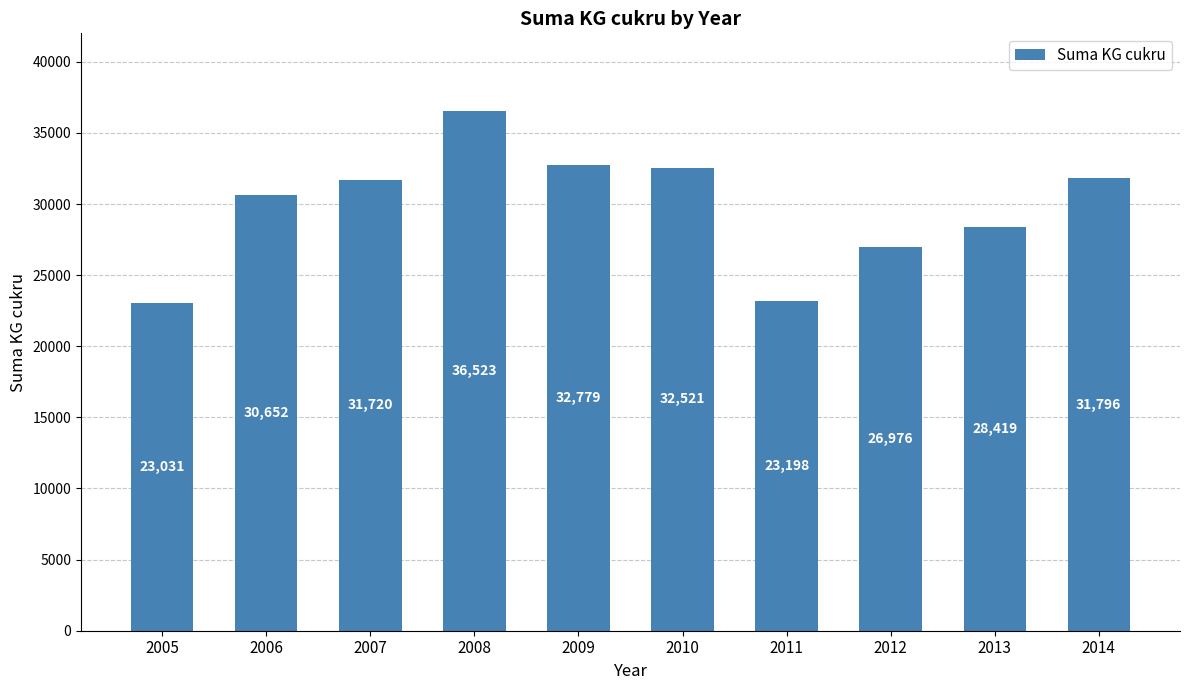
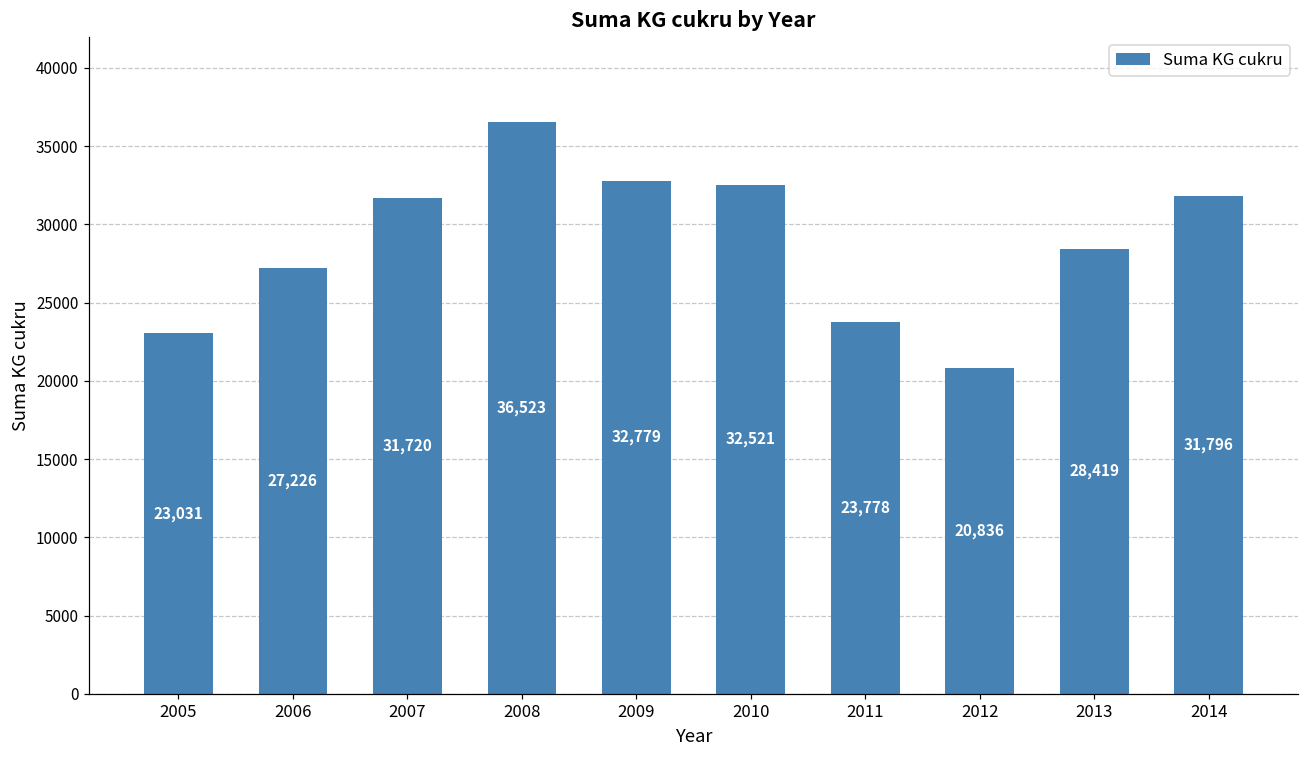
  {
    "2005": "23,031",
-   "2006": "30,652",
+   "2006": "27,226",
    "2007": "31,720",
    "2008": "36,523",
    "2009": "32,779",
    "2010": "32,521",
-   "2011": "23,198",
-   "2012": "26,976",
+   "2011": "23,778",
+   "2012": "20,836",
    "2013": "28,419",
    "2014": "31,796"
  }
